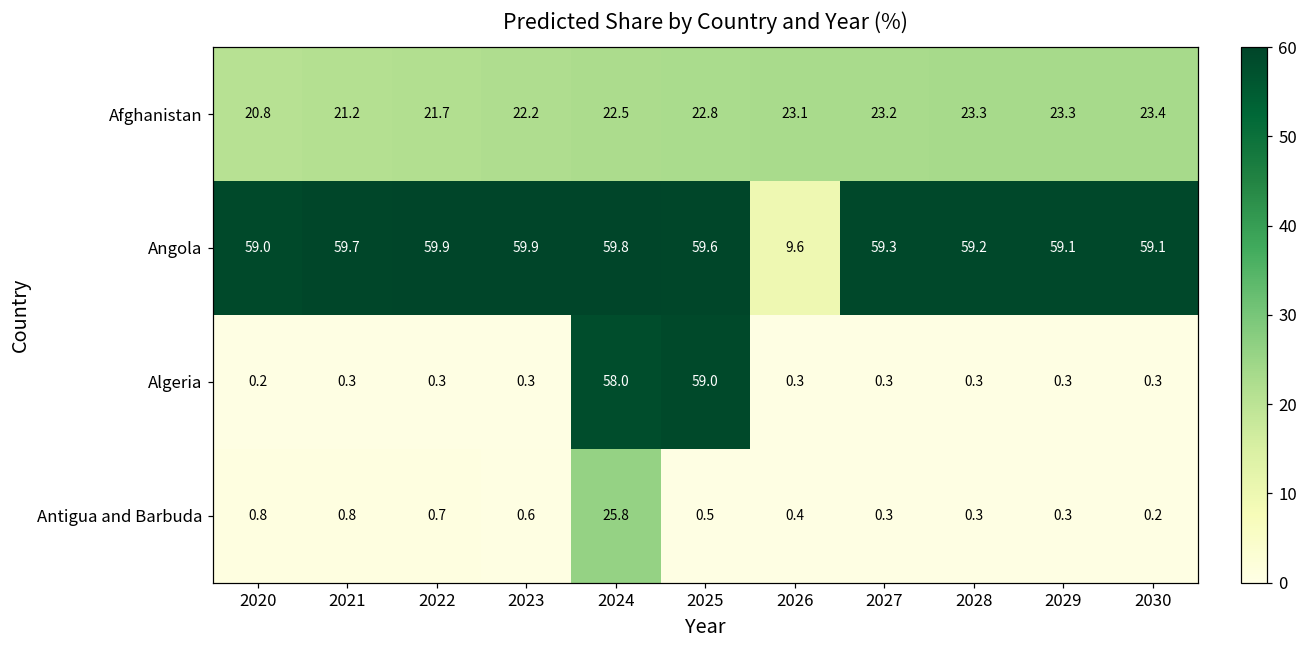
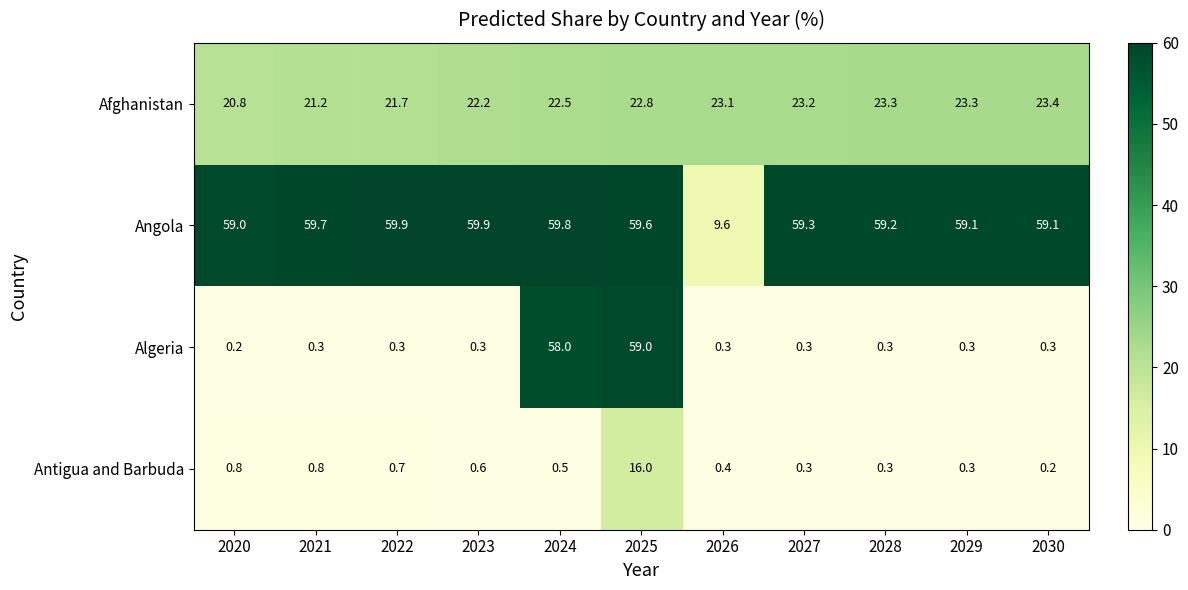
  {
    "Afghanistan": {
      "2020": 20.8,
      "2021": 21.2,
      "2022": 21.7,
      "2023": 22.2,
      "2024": 22.5,
      "2025": 22.8,
      "2026": 23.1,
      "2027": 23.2,
      "2028": 23.3,
      "2029": 23.3,
      "2030": 23.4
    },
    "Angola": {
      "2020": 59.0,
      "2021": 59.7,
      "2022": 59.9,
      "2023": 59.9,
      "2024": 59.8,
      "2025": 59.6,
      "2026": 9.6,
      "2027": 59.3,
      "2028": 59.2,
      "2029": 59.1,
      "2030": 59.1
    },
    "Algeria": {
      "2020": 0.2,
      "2021": 0.3,
      "2022": 0.3,
      "2023": 0.3,
      "2024": 58.0,
      "2025": 59.0,
      "2026": 0.3,
      "2027": 0.3,
      "2028": 0.3,
      "2029": 0.3,
      "2030": 0.3
    },
    "Antigua and Barbuda": {
      "2020": 0.8,
      "2021": 0.8,
      "2022": 0.7,
      "2023": 0.6,
-     "2024": 25.8,
-     "2025": 0.5,
+     "2024": 0.5,
+     "2025": 16.0,
      "2026": 0.4,
      "2027": 0.3,
      "2028": 0.3,
      "2029": 0.3,
      "2030": 0.2
    }
  }
